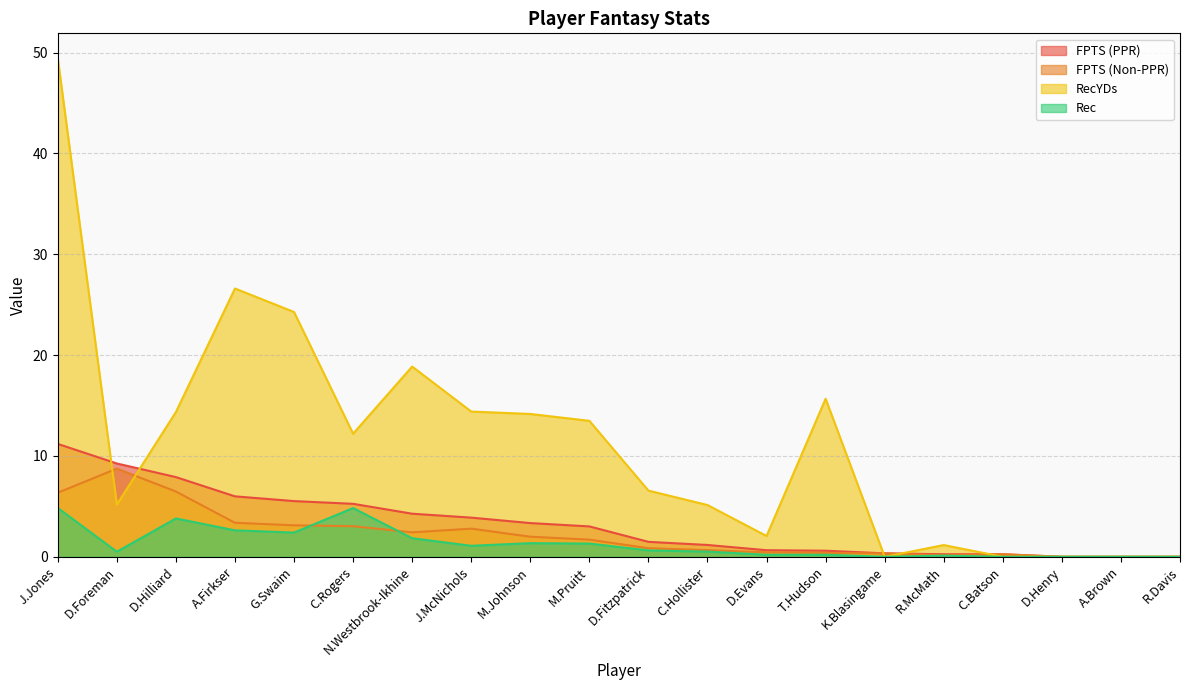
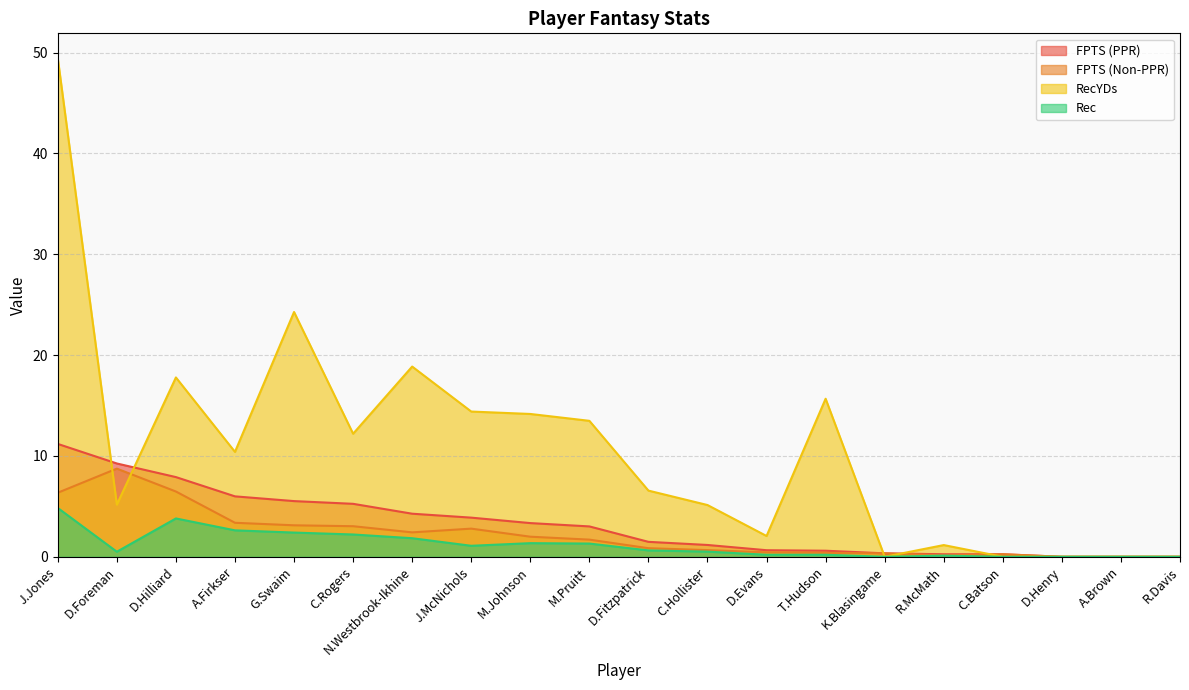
  {
    "RecYDs": {
      "J.Jones": 49.4,
      "D.Foreman": 5.2,
-     "D.Hilliard": 14.4,
-     "A.Firkser": 26.6,
+     "D.Hilliard": 17.8,
+     "A.Firkser": 10.4,
      "G.Swaim": 24.3,
      "C.Rogers": 12.2,
      "N.Westbrook-Ikhine": 18.9,
      "J.McNichols": 14.4,
      "M.Johnson": 14.2,
      "M.Pruitt": 13.5,
      "D.Fitzpatrick": 6.6,
      "C.Hollister": 5.1,
      "D.Evans": 2.1,
      "T.Hudson": 15.7,
      "R.McMath": 1.2
    },
    "Rec": {
      "J.Jones": 4.8,
      "D.Foreman": 0.5,
      "D.Hilliard": 3.8,
      "A.Firkser": 2.6,
      "G.Swaim": 2.4,
-     "C.Rogers": 4.8,
+     "C.Rogers": 2.2,
      "N.Westbrook-Ikhine": 1.8,
      "J.McNichols": 1.1,
      "M.Johnson": 1.4,
      "M.Pruitt": 1.3
    }
  }
